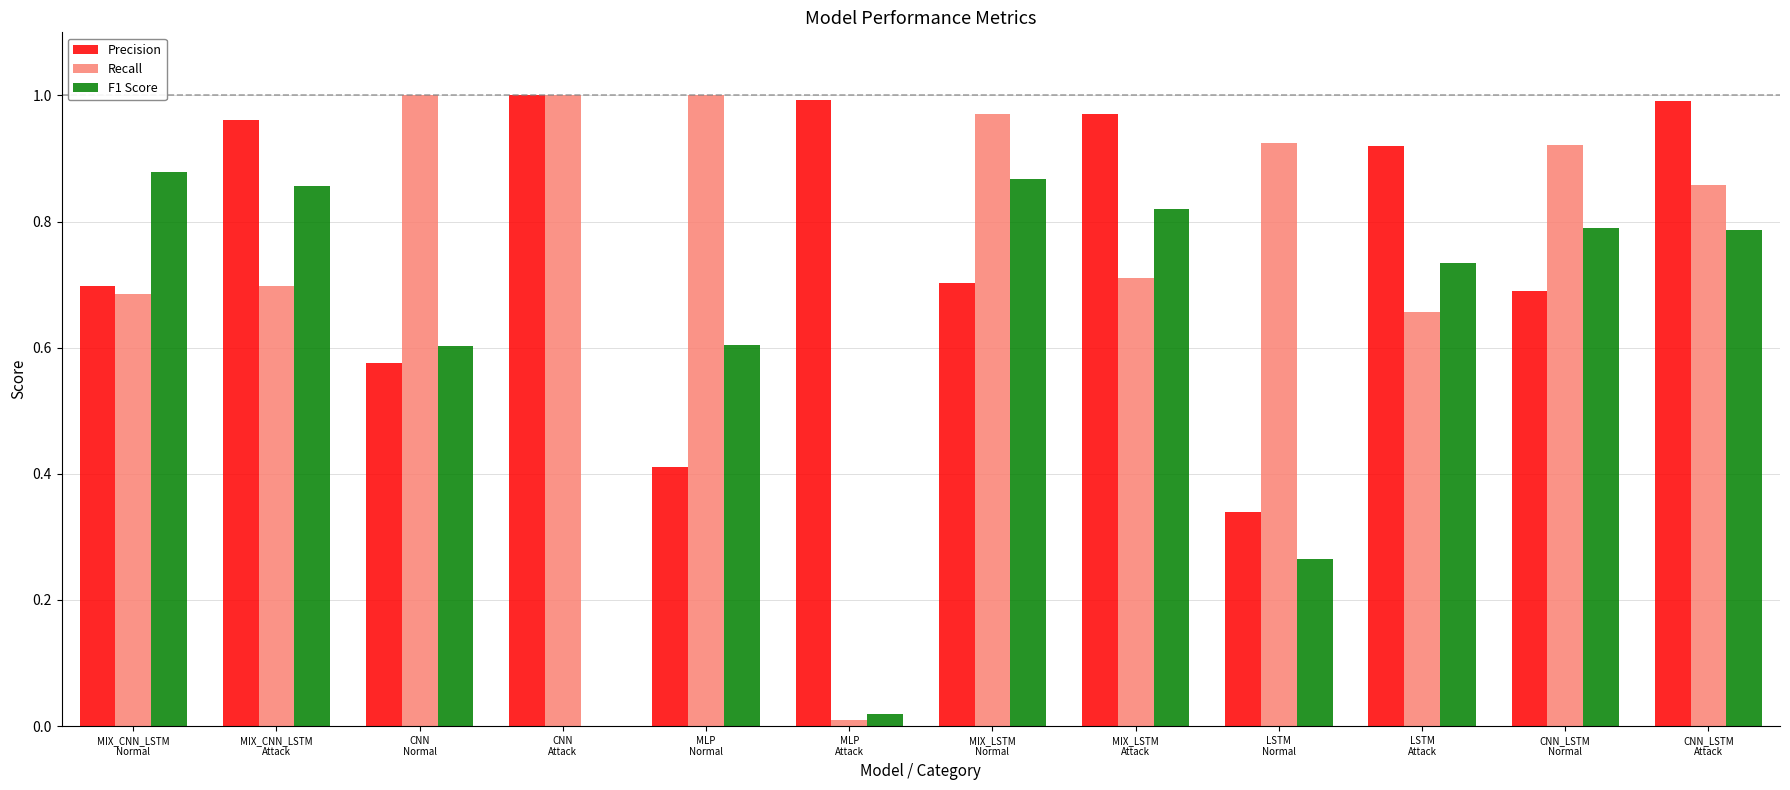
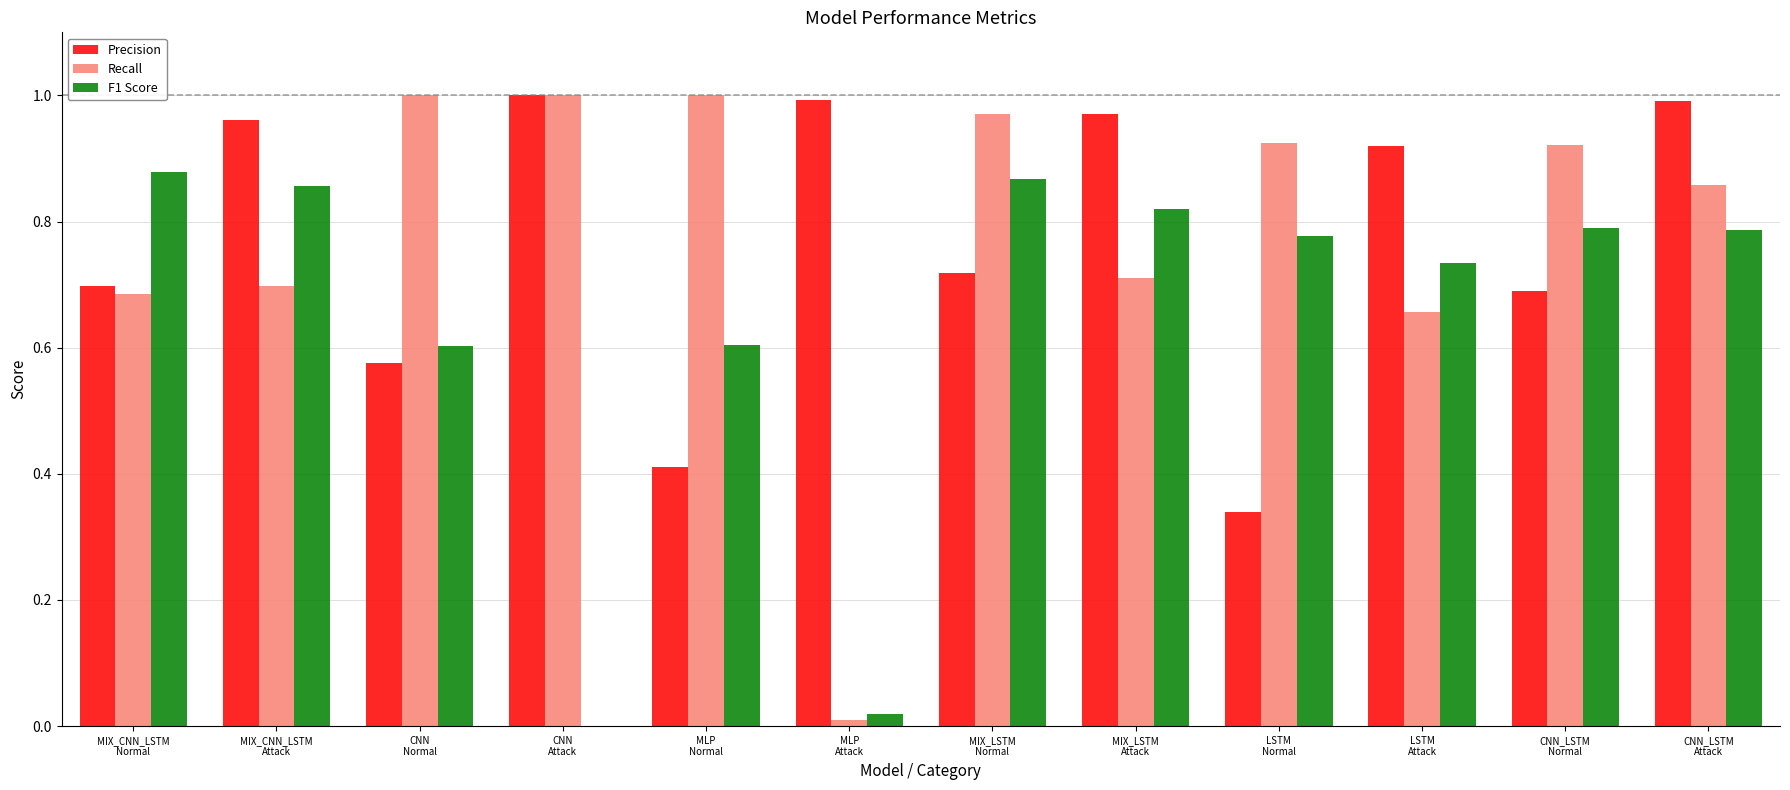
  {
    "Precision": {
      "MIX_CNN_LSTM Normal": 0.70,
      "MIX_CNN_LSTM Attack": 0.96,
      "CNN Normal": 0.58,
      "CNN Attack": 1.00,
      "MLP Normal": 0.41,
      "MLP Attack": 0.99,
-     "MIX_LSTM Normal": 0.70,
+     "MIX_LSTM Normal": 0.72,
      "MIX_LSTM Attack": 0.97,
      "LSTM Normal": 0.34,
      "LSTM Attack": 0.92,
      "CNN_LSTM Normal": 0.69,
      "CNN_LSTM Attack": 0.99
    },
    "Recall": {
      "MIX_CNN_LSTM Normal": 0.68,
      "MIX_CNN_LSTM Attack": 0.70,
      "CNN Normal": 1.00,
      "CNN Attack": 1.00,
      "MLP Normal": 1.00,
      "MLP Attack": 0.01,
      "MIX_LSTM Normal": 0.97,
      "MIX_LSTM Attack": 0.71,
      "LSTM Normal": 0.92,
      "LSTM Attack": 0.66,
      "CNN_LSTM Normal": 0.92,
      "CNN_LSTM Attack": 0.86
    },
    "F1 Score": {
      "MIX_CNN_LSTM Normal": 0.88,
      "MIX_CNN_LSTM Attack": 0.86,
      "CNN Normal": 0.60,
      "MLP Normal": 0.60,
      "MLP Attack": 0.02,
      "MIX_LSTM Normal": 0.87,
      "MIX_LSTM Attack": 0.82,
-     "LSTM Normal": 0.27,
+     "LSTM Normal": 0.78,
      "LSTM Attack": 0.73,
      "CNN_LSTM Normal": 0.79,
      "CNN_LSTM Attack": 0.79
    }
  }
